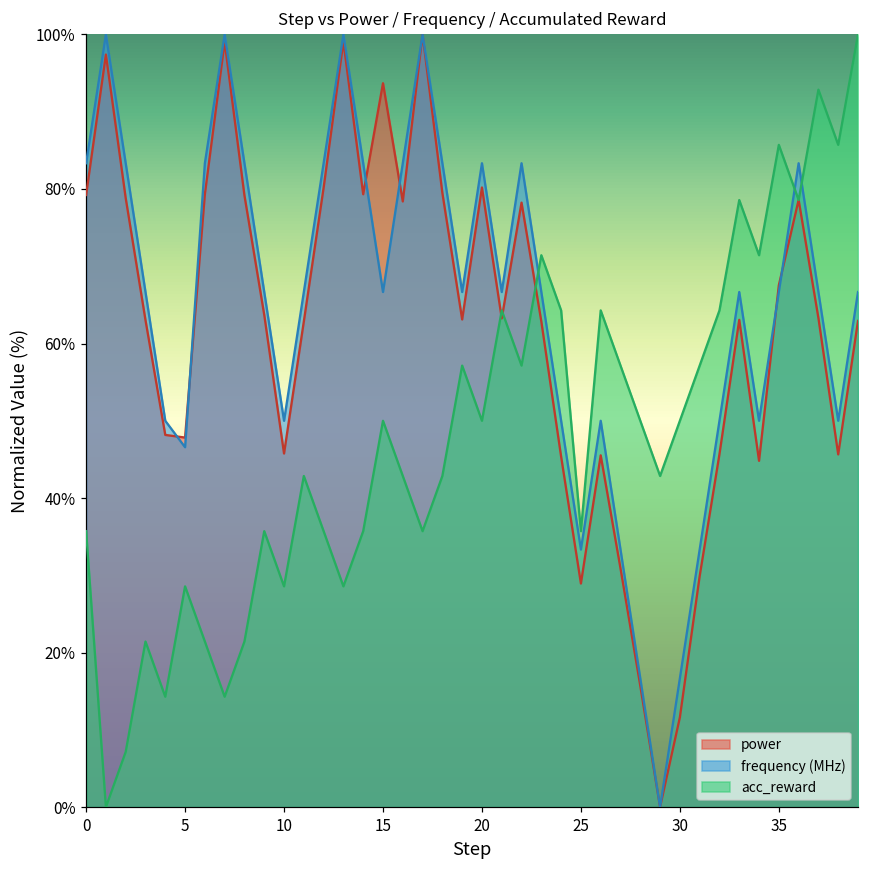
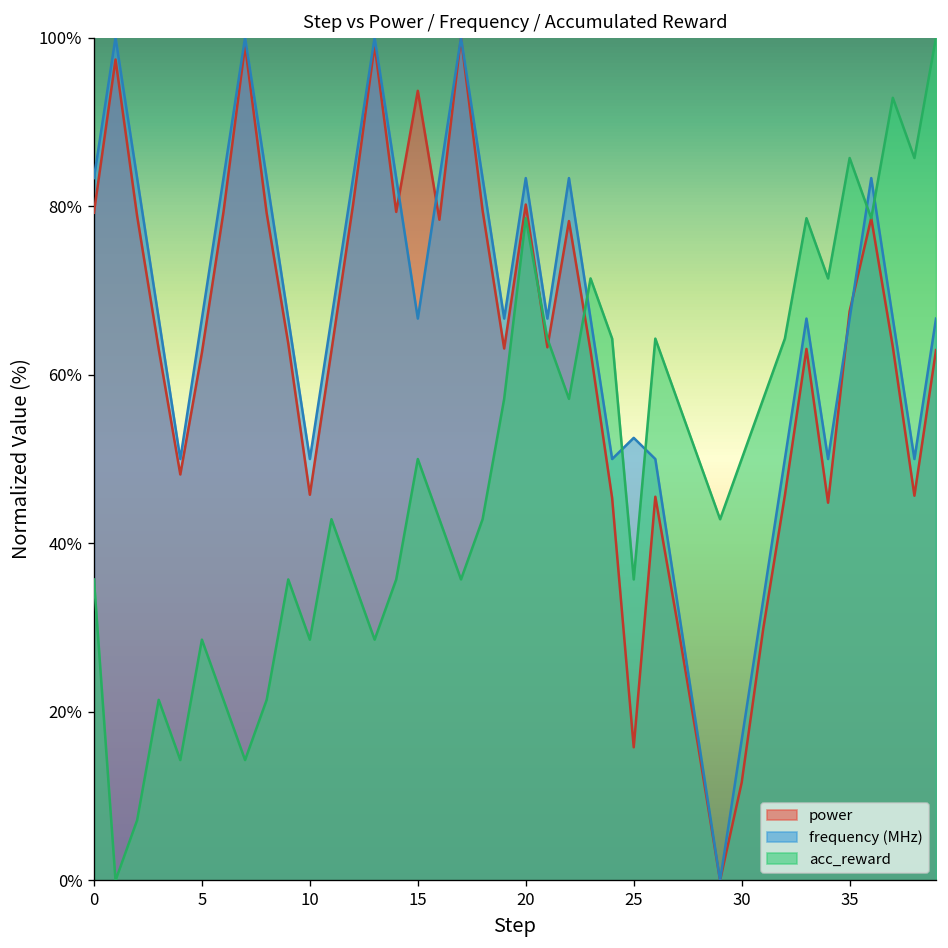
  {
    "power": {
      "0": "79%",
-     "5": "48%",
+     "5": "63%",
      "10": "46%",
      "15": "94%",
      "20": "80%",
-     "25": "29%",
+     "25": "16%",
      "30": "12%",
      "35": "68%"
    },
    "frequency (MHz)": {
      "0": "83%",
-     "5": "47%",
+     "5": "67%",
      "10": "50%",
      "15": "67%",
      "20": "83%",
-     "25": "33%",
+     "25": "53%",
      "30": "17%",
      "35": "67%"
    },
    "acc_reward": {
      "0": "36%",
      "5": "29%",
      "10": "29%",
      "15": "50%",
-     "20": "50%",
+     "20": "79%",
      "25": "36%",
      "30": "50%",
      "35": "86%"
    }
  }
